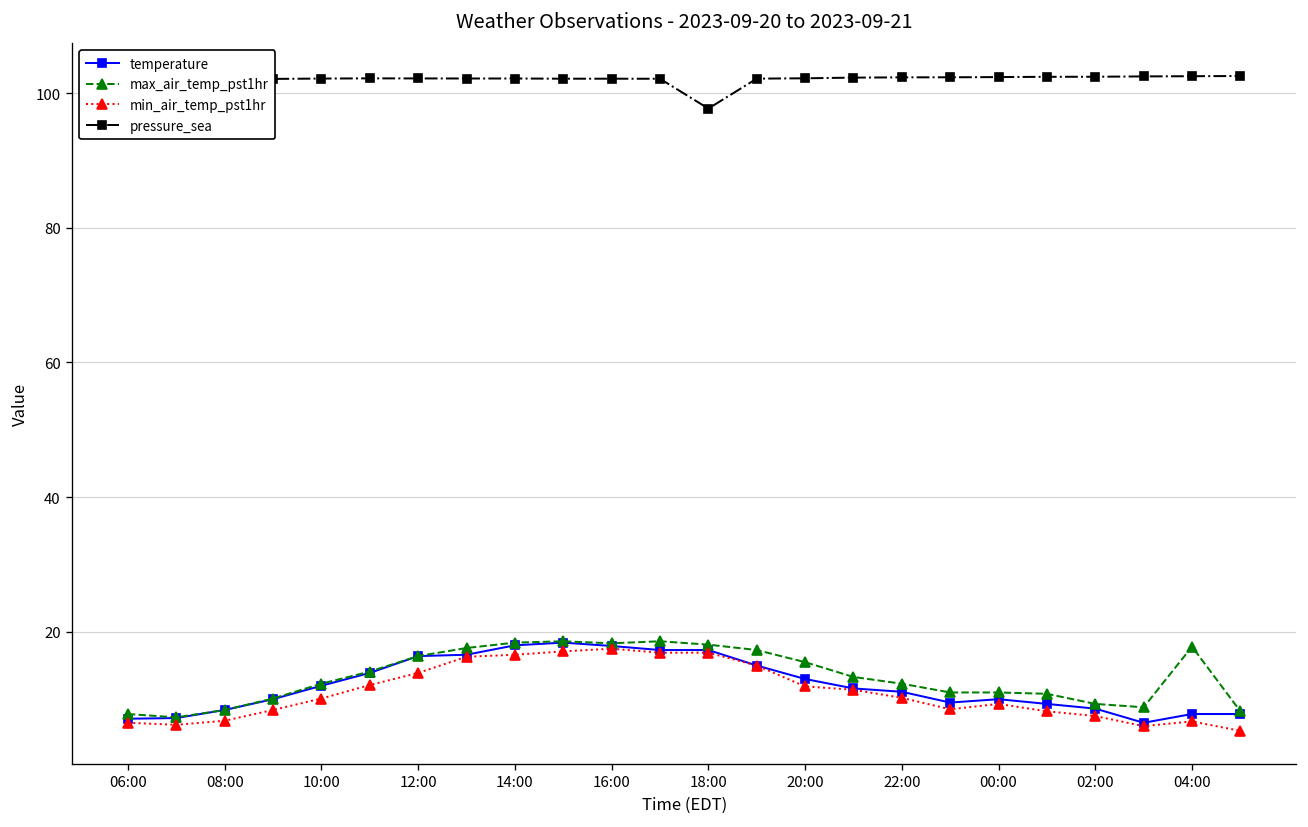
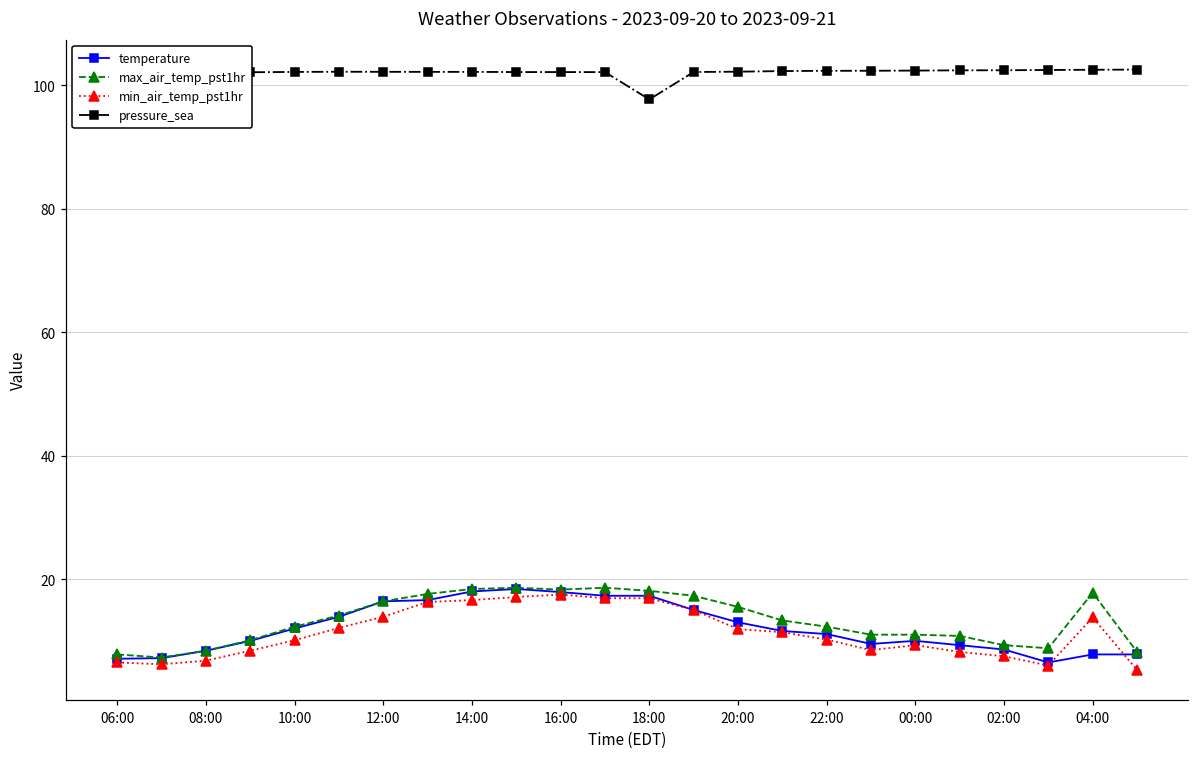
  {
    "temperature": {
      "06:00": 7,
      "20:00": 13,
      "22:00": 11,
      "00:00": 10,
      "02:00": 9,
      "04:00": 8
    },
    "max_air_temp_pst1hr": {
      "06:00": 8,
      "18:00": 18,
      "20:00": 16,
      "22:00": 12,
      "00:00": 11,
      "02:00": 9,
      "04:00": 18
    },
    "min_air_temp_pst1hr": {
      "06:00": 7,
      "08:00": 7,
      "10:00": 10,
      "12:00": 14,
      "14:00": 17,
      "20:00": 12,
      "22:00": 10,
      "00:00": 9,
      "02:00": 8,
-     "04:00": 7
+     "04:00": 14
    },
    "pressure_sea": {
      "10:00": 102,
      "12:00": 102,
      "14:00": 102,
      "16:00": 102,
      "18:00": 98,
      "20:00": 102,
      "22:00": 102,
      "00:00": 102,
      "02:00": 102,
      "04:00": 103
    }
  }
